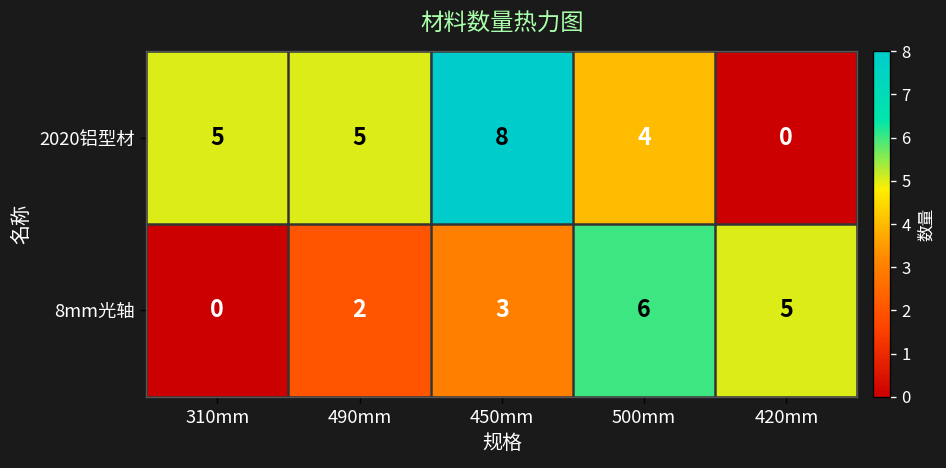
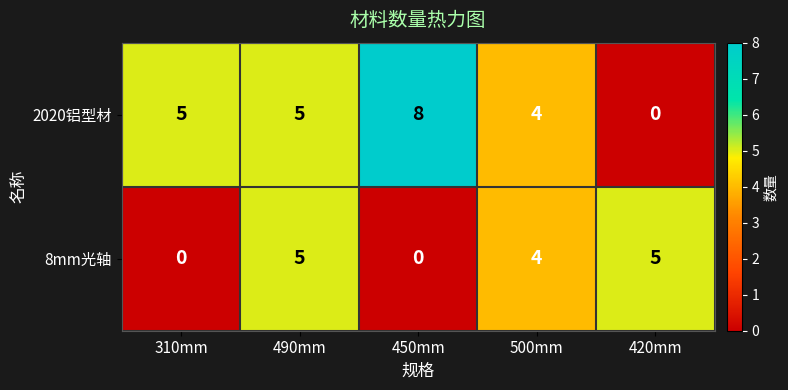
  {
    "2020铝型材": {
      "310mm": 5,
      "490mm": 5,
      "450mm": 8,
      "500mm": 4,
      "420mm": 0
    },
    "8mm光轴": {
      "310mm": 0,
-     "490mm": 2,
-     "450mm": 3,
-     "500mm": 6,
+     "490mm": 5,
+     "450mm": 0,
+     "500mm": 4,
      "420mm": 5
    }
  }
